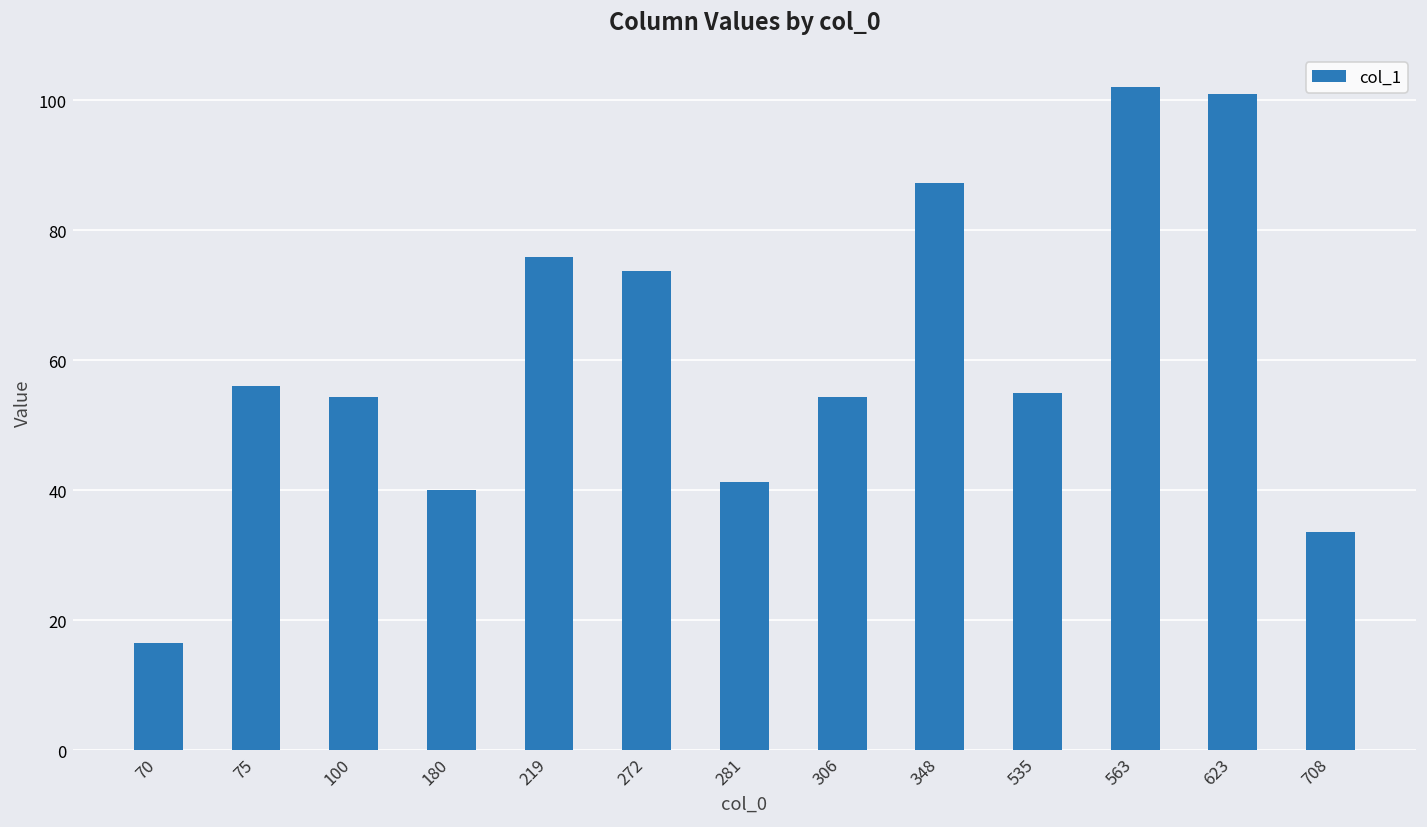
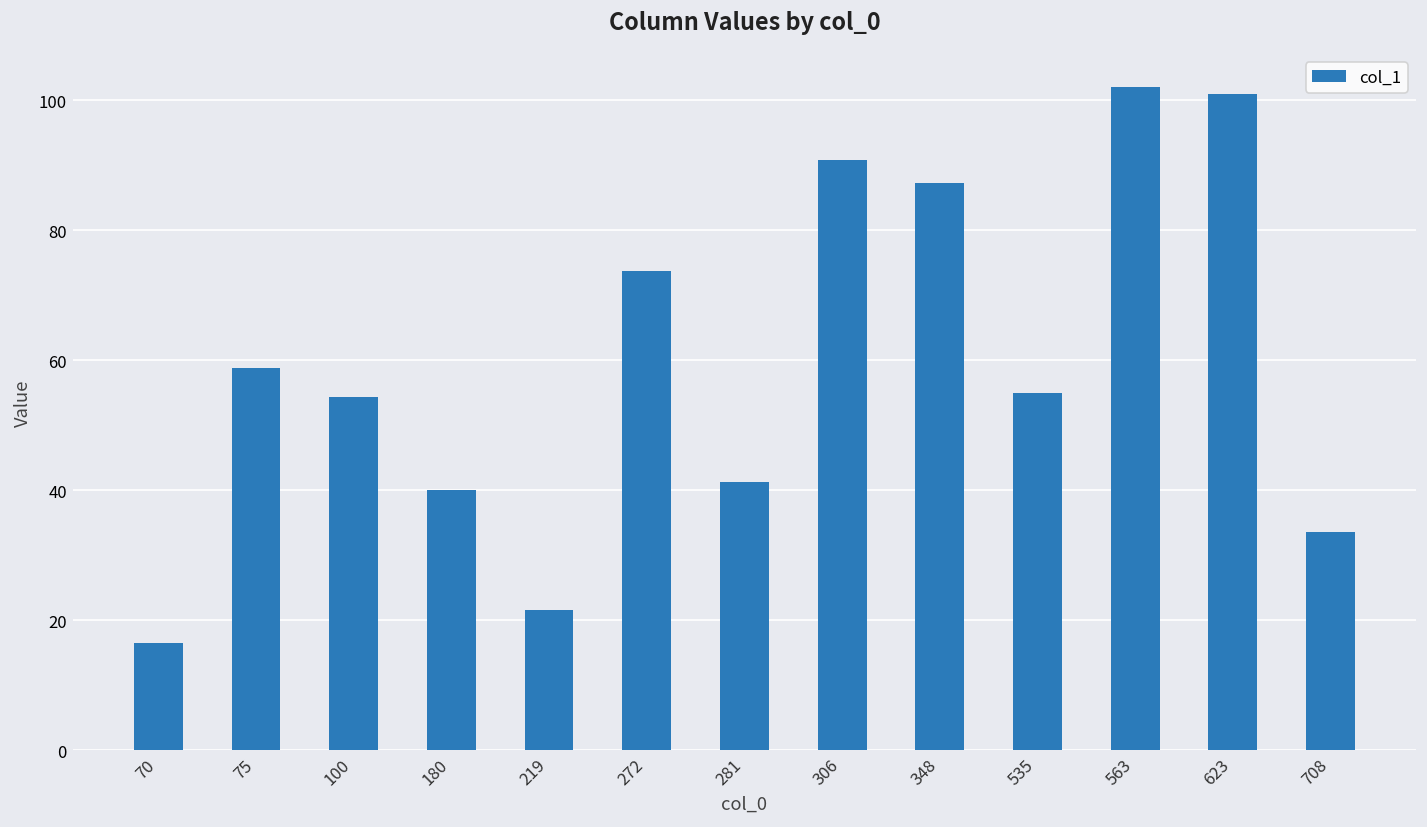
  {
    "70": 17,
-   "75": 56,
+   "75": 59,
    "100": 54,
    "180": 40,
-   "219": 76,
+   "219": 22,
    "272": 74,
    "281": 41,
-   "306": 54,
+   "306": 91,
    "348": 87,
    "535": 55,
    "563": 102,
    "623": 101,
    "708": 34
  }
